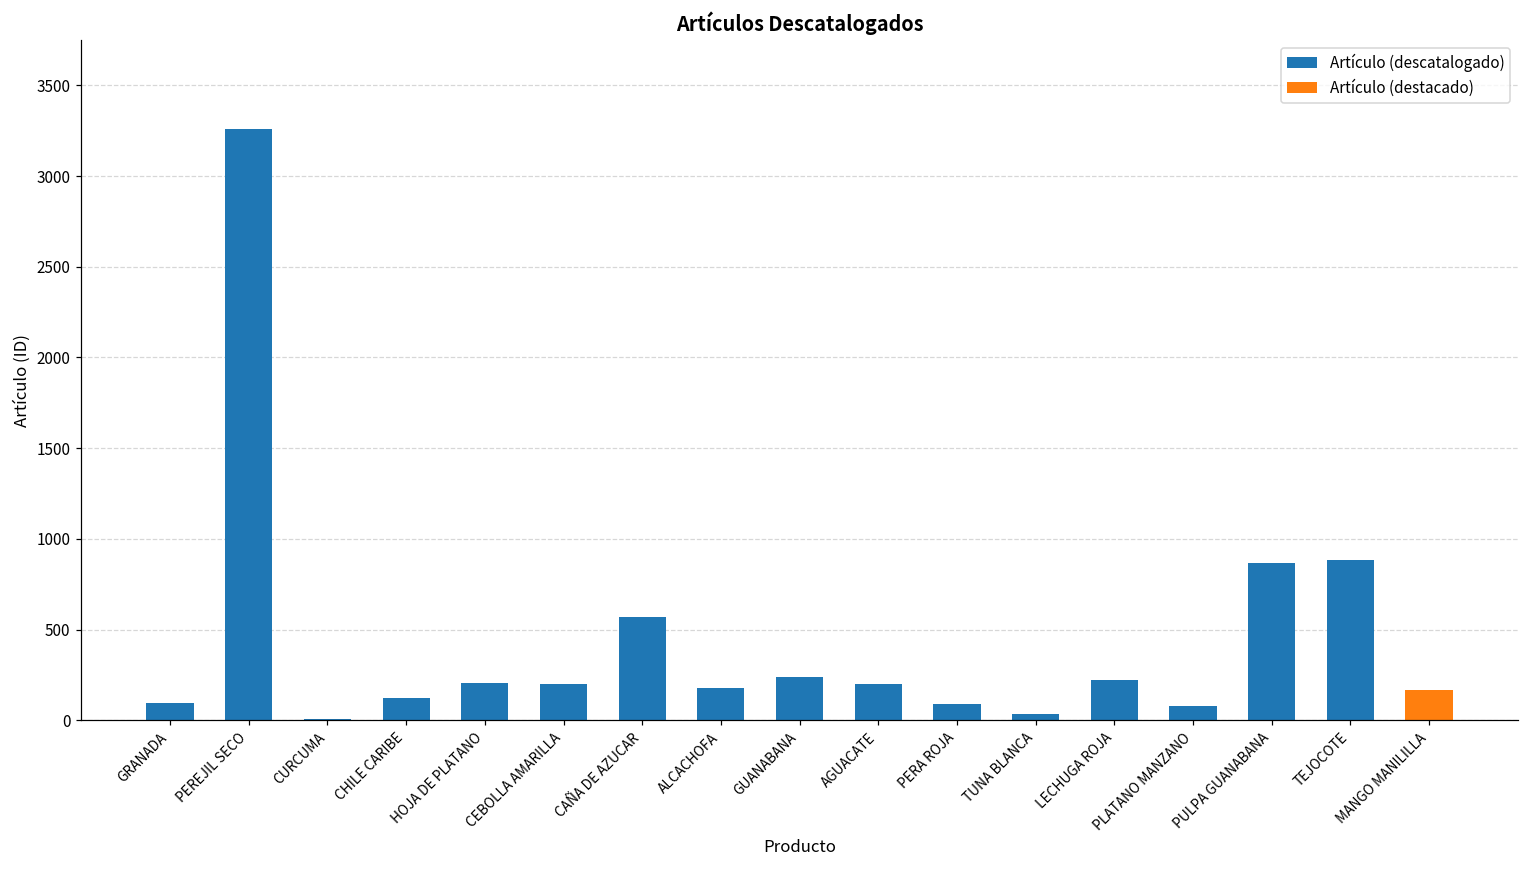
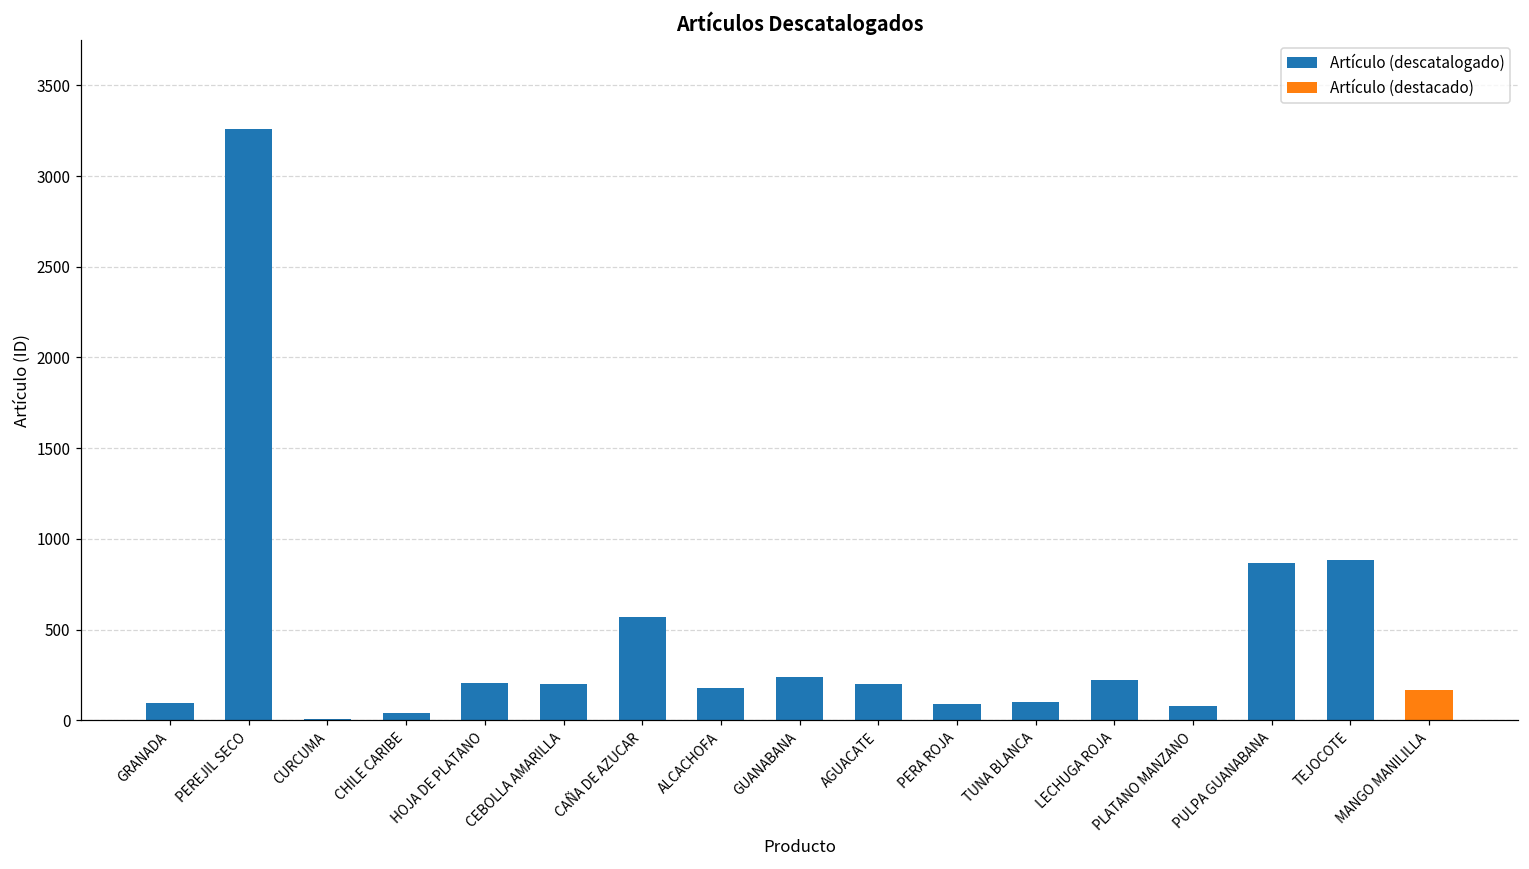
  {
    "Artículo (descatalogado)": {
      "GRANADA": 90,
      "PEREJIL SECO": 3260,
-     "CHILE CARIBE": 120,
+     "CHILE CARIBE": 40,
      "HOJA DE PLATANO": 200,
      "CEBOLLA AMARILLA": 200,
      "CAÑA DE AZUCAR": 570,
      "ALCACHOFA": 180,
      "GUANABANA": 240,
      "AGUACATE": 200,
      "PERA ROJA": 90,
-     "TUNA BLANCA": 30,
+     "TUNA BLANCA": 100,
      "LECHUGA ROJA": 220,
      "PLATANO MANZANO": 80,
      "PULPA GUANABANA": 870,
      "TEJOCOTE": 890
    },
    "Artículo (destacado)": {
      "MANGO MANILILLA": 160
    }
  }
